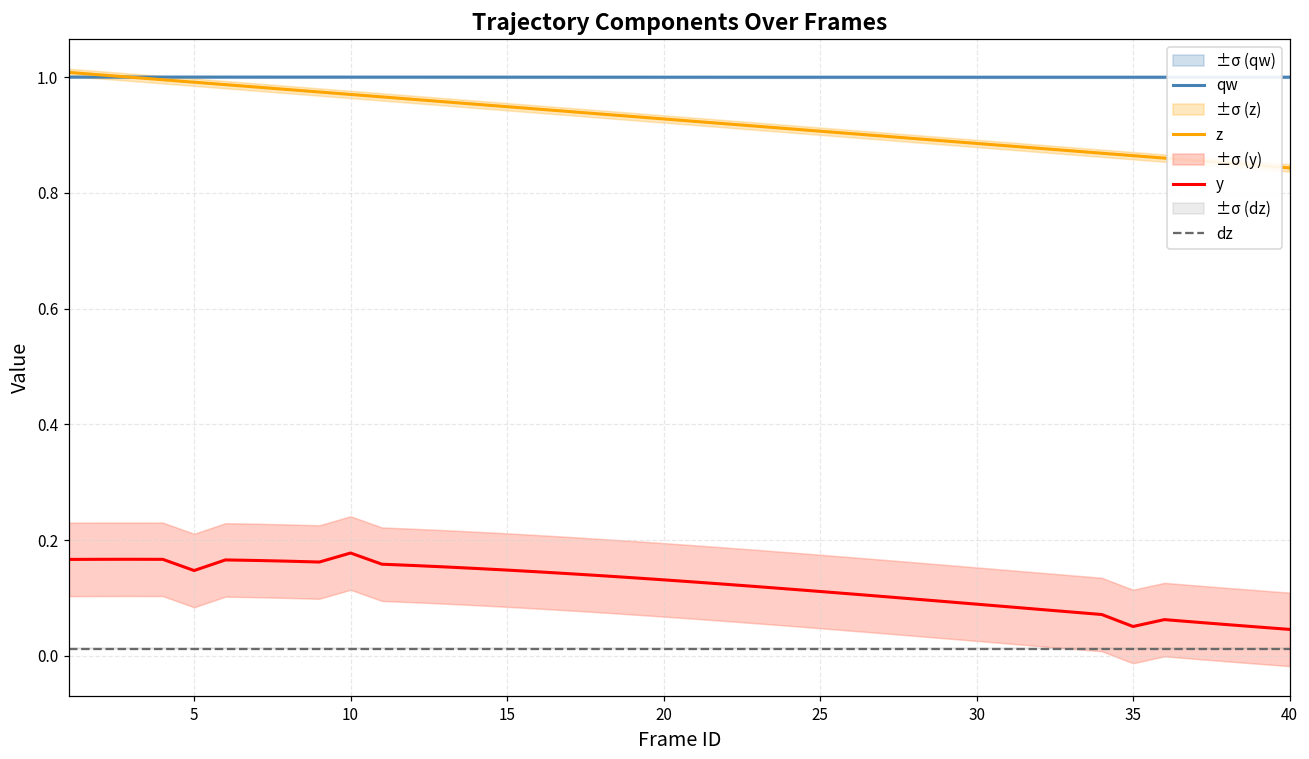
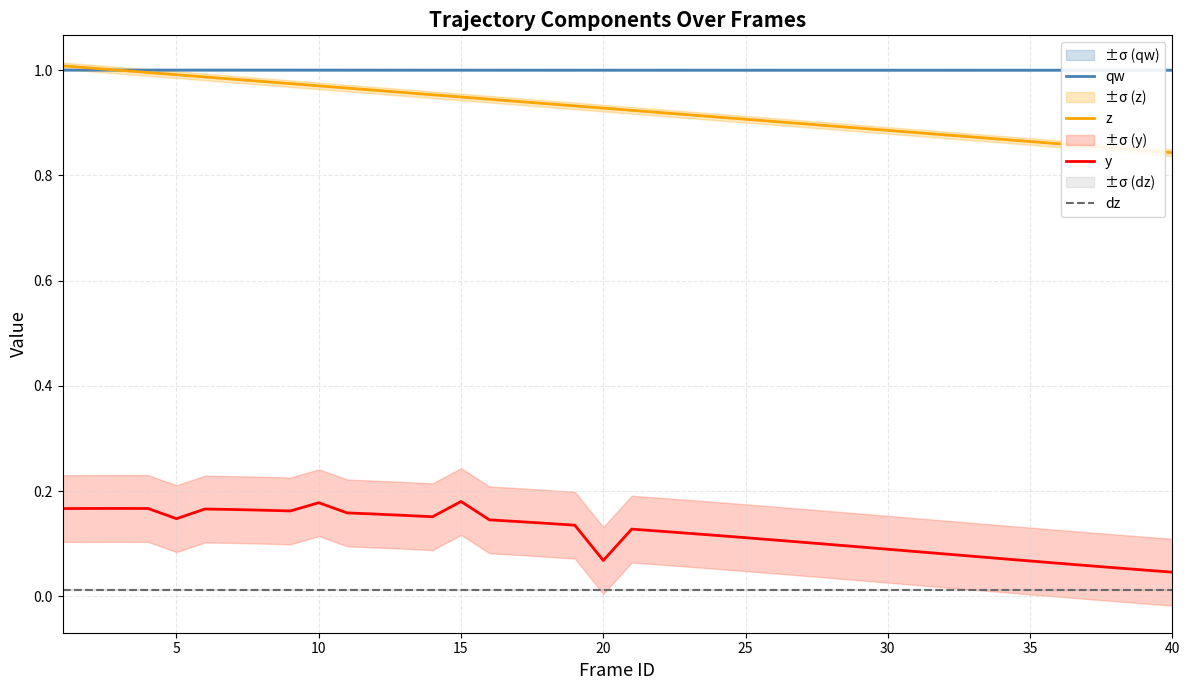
  {
    "y": {
      "5": 0.15,
      "10": 0.18,
-     "15": 0.15,
-     "20": 0.13,
+     "15": 0.18,
+     "20": 0.07,
      "25": 0.11,
      "30": 0.09,
-     "35": 0.05,
+     "35": 0.07,
      "40": 0.05
    }
  }
